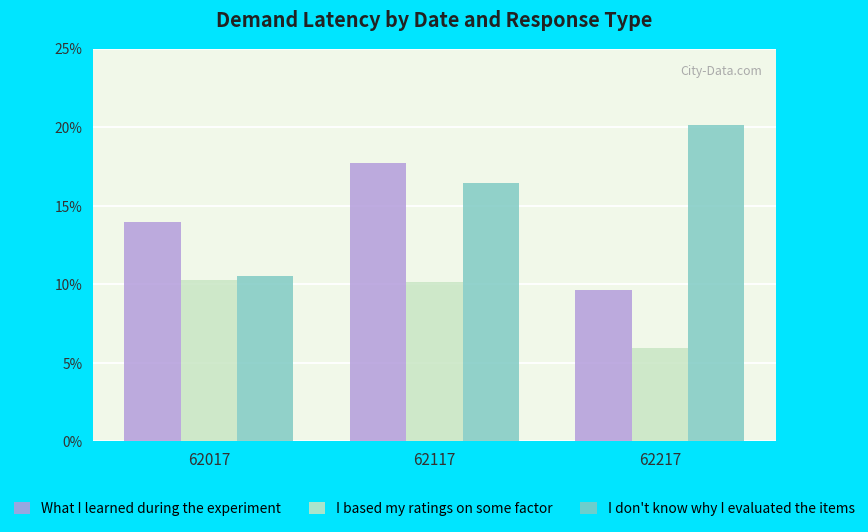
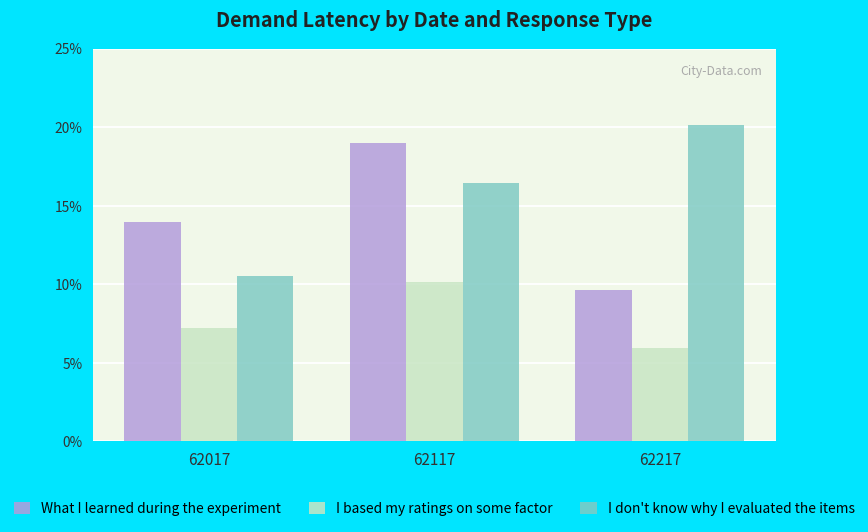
  {
    "What I learned during the experiment": {
      "62017": "14.0%",
-     "62117": "17.7%",
+     "62117": "19.0%",
      "62217": "9.7%"
    },
    "I based my ratings on some factor": {
-     "62017": "10.3%",
+     "62017": "7.2%",
      "62117": "10.1%",
      "62217": "5.9%"
    },
    "I don't know why I evaluated the items": {
      "62017": "10.5%",
      "62117": "16.5%",
      "62217": "20.1%"
    }
  }
